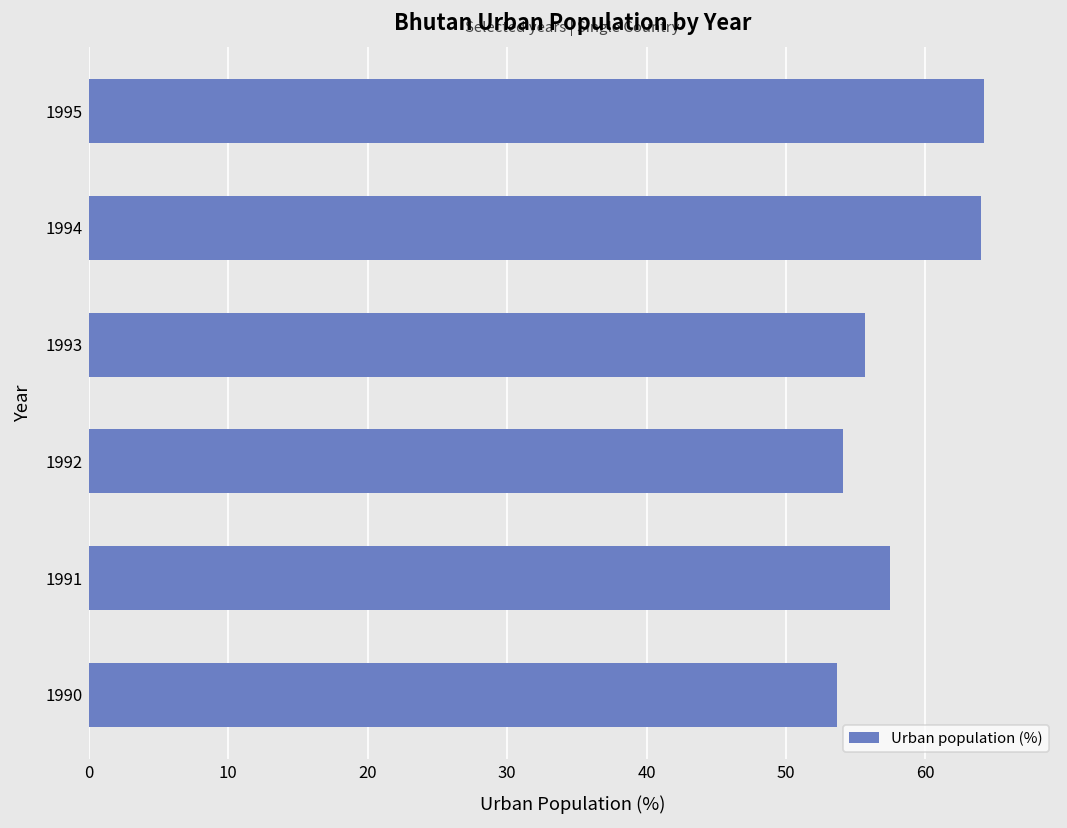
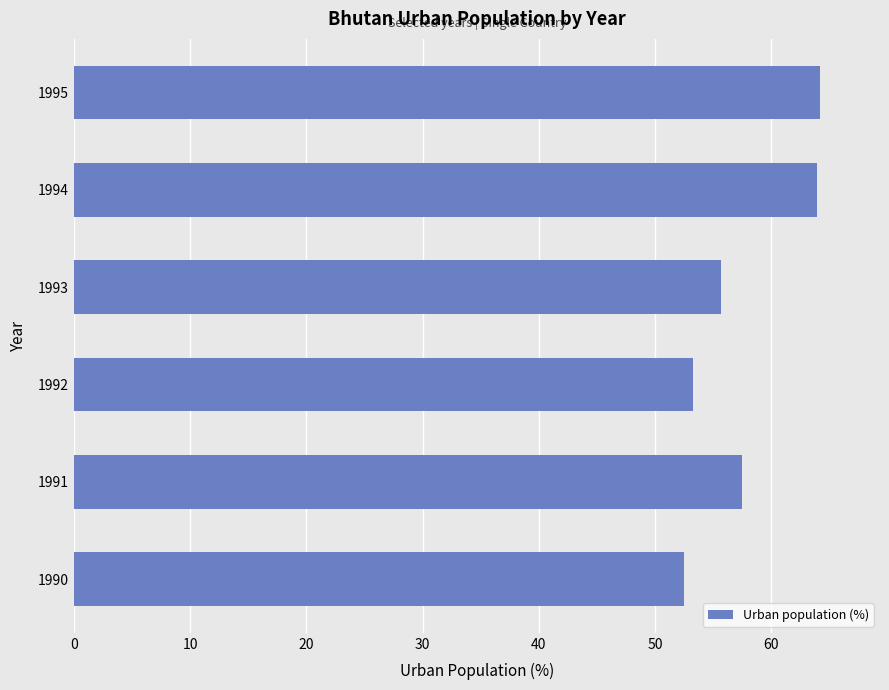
  {
    "1995": 64.2,
    "1994": 64.0,
    "1993": 55.7,
-   "1992": 54.1,
+   "1992": 53.3,
    "1991": 57.5,
-   "1990": 53.7
+   "1990": 52.5
  }
